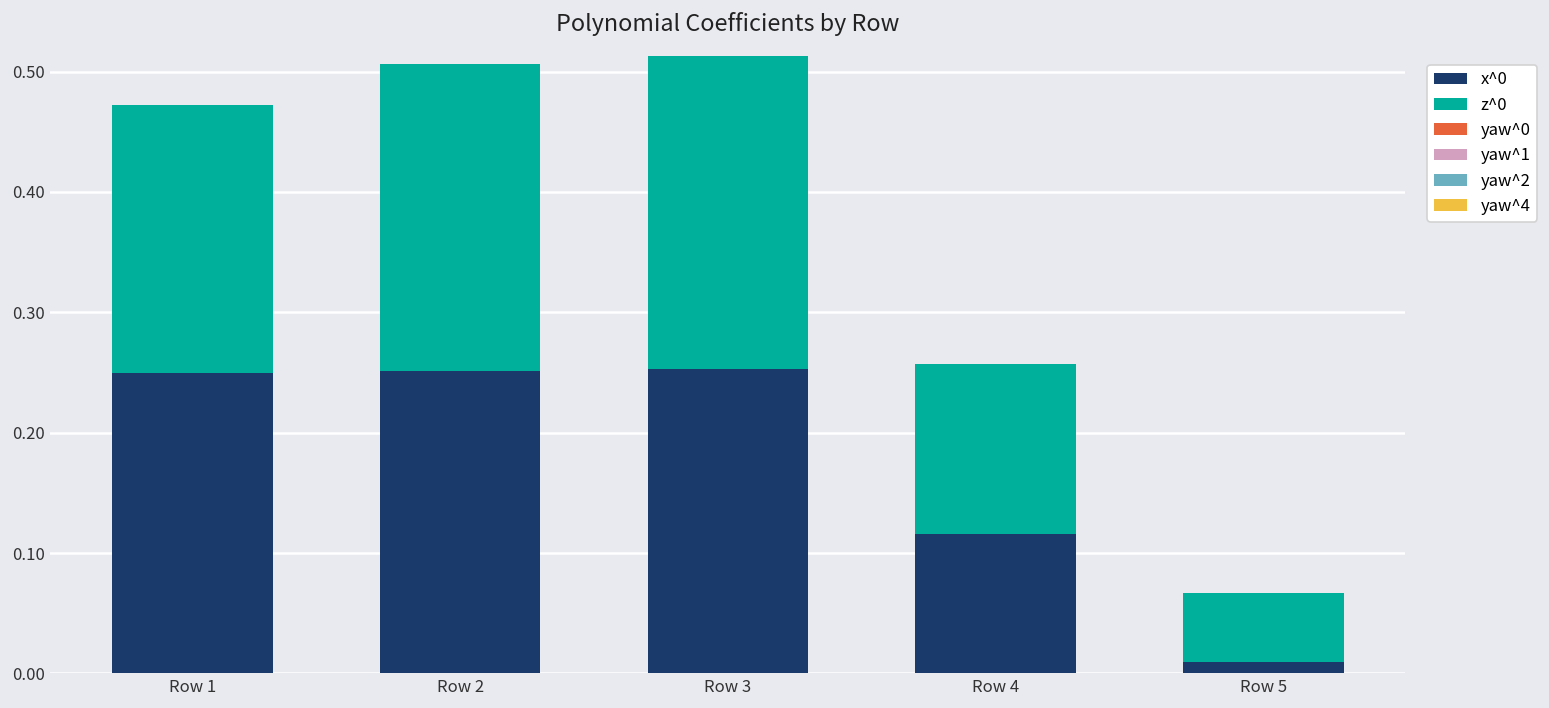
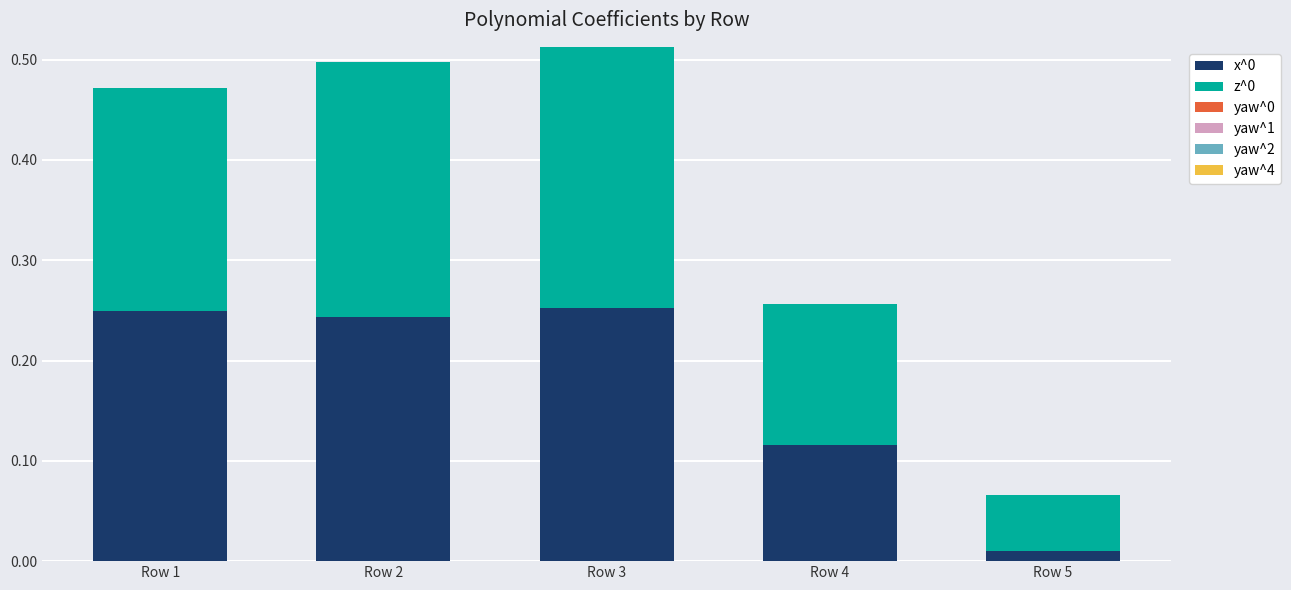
  {
    "x^0": {
      "Row 1": 0.250,
-     "Row 2": 0.251,
+     "Row 2": 0.243,
      "Row 3": 0.253,
      "Row 4": 0.115,
      "Row 5": 0.010
    }
  }
